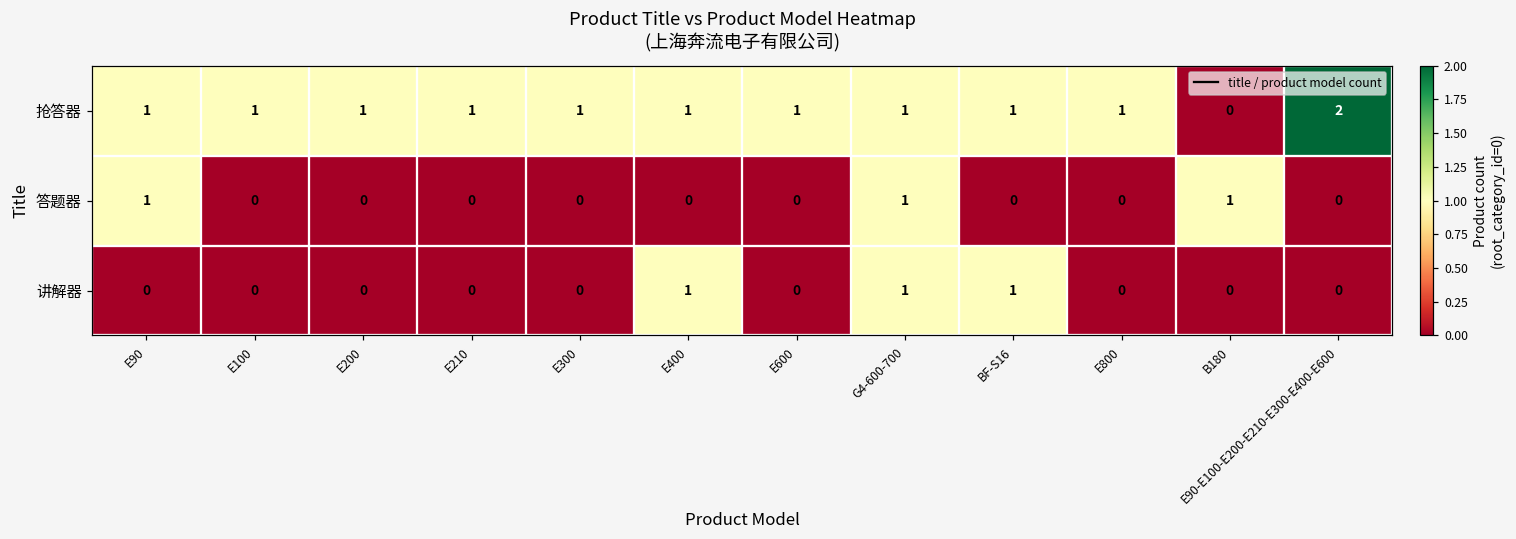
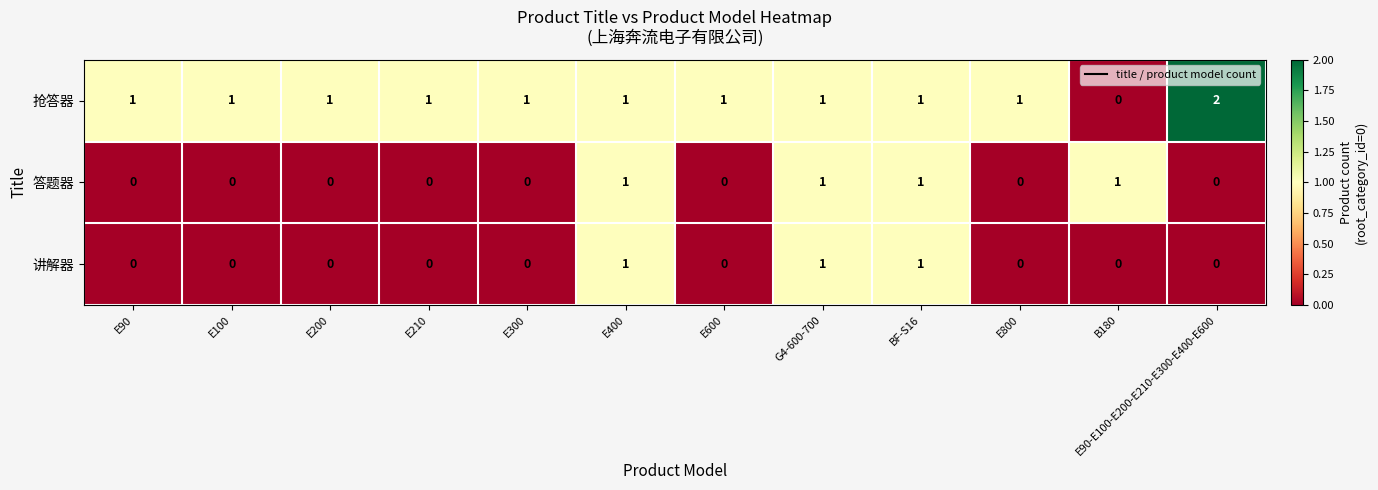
  {
    "抢答器": {
      "E90": 1,
      "E100": 1,
      "E200": 1,
      "E210": 1,
      "E300": 1,
      "E400": 1,
      "E600": 1,
      "G4-600-700": 1,
      "BF-S16": 1,
      "E800": 1,
      "B180": 0,
      "E90-E100-E200-E210-E300-E400-E600": 2
    },
    "答题器": {
-     "E90": 1,
+     "E90": 0,
      "E100": 0,
      "E200": 0,
      "E210": 0,
      "E300": 0,
-     "E400": 0,
+     "E400": 1,
      "E600": 0,
      "G4-600-700": 1,
-     "BF-S16": 0,
+     "BF-S16": 1,
      "E800": 0,
      "B180": 1,
      "E90-E100-E200-E210-E300-E400-E600": 0
    },
    "讲解器": {
      "E90": 0,
      "E100": 0,
      "E200": 0,
      "E210": 0,
      "E300": 0,
      "E400": 1,
      "E600": 0,
      "G4-600-700": 1,
      "BF-S16": 1,
      "E800": 0,
      "B180": 0,
      "E90-E100-E200-E210-E300-E400-E600": 0
    }
  }
